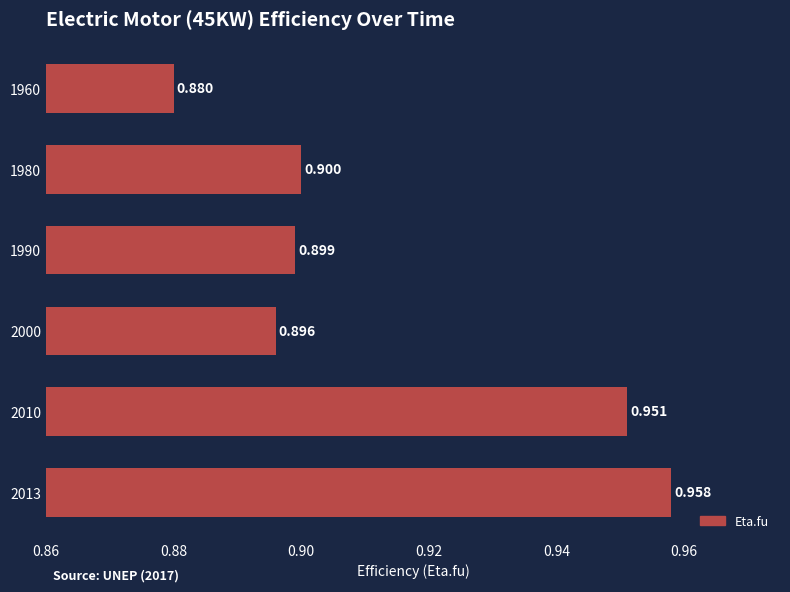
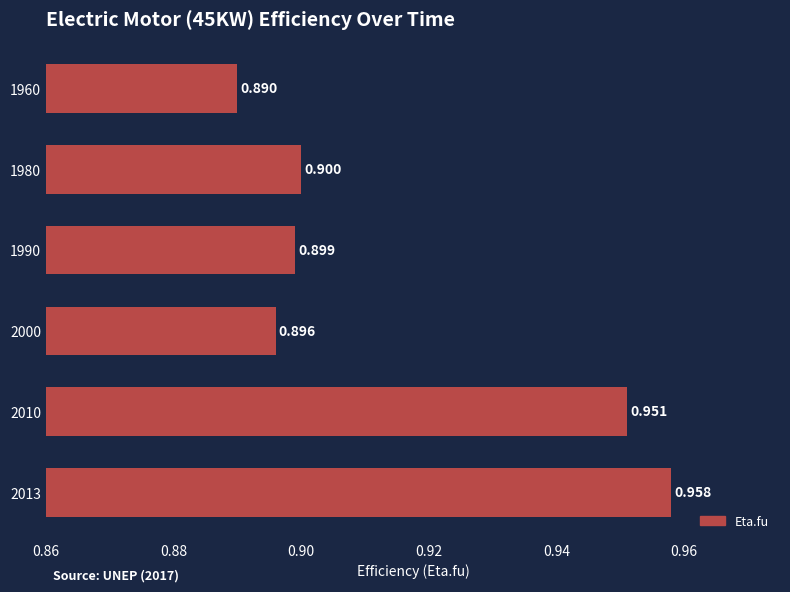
  {
-   "1960": 0.880,
+   "1960": 0.890,
    "1980": 0.900,
    "1990": 0.899,
    "2000": 0.896,
    "2010": 0.951,
    "2013": 0.958
  }
